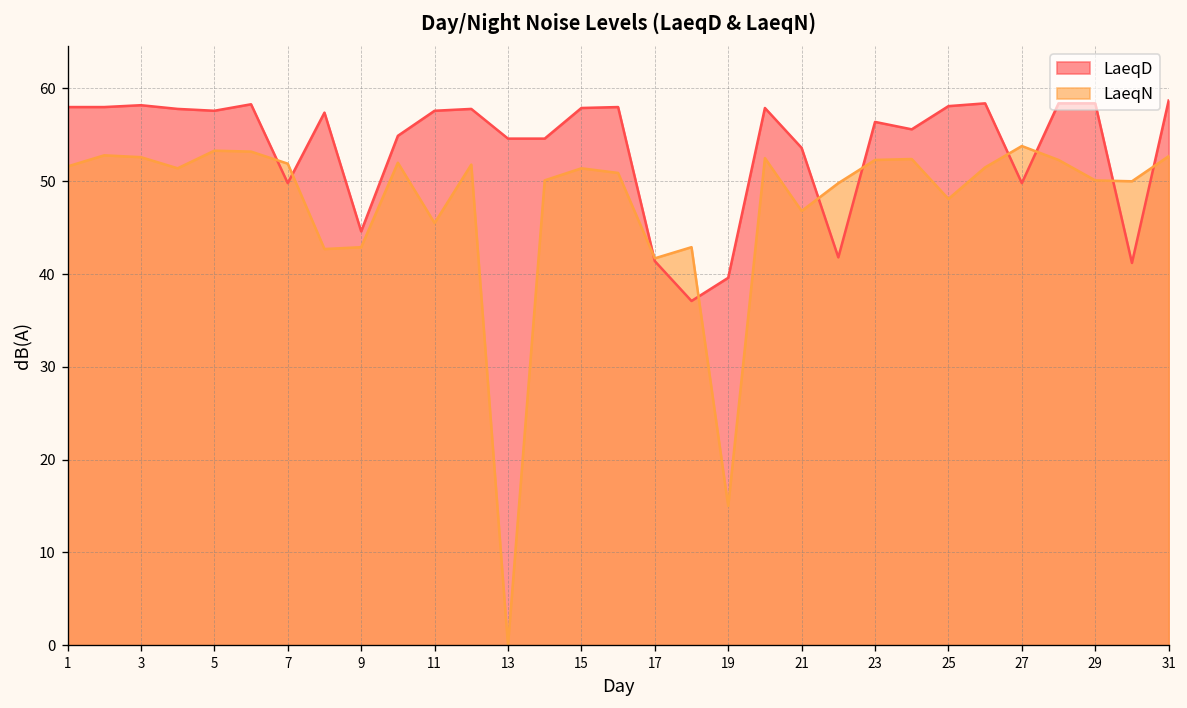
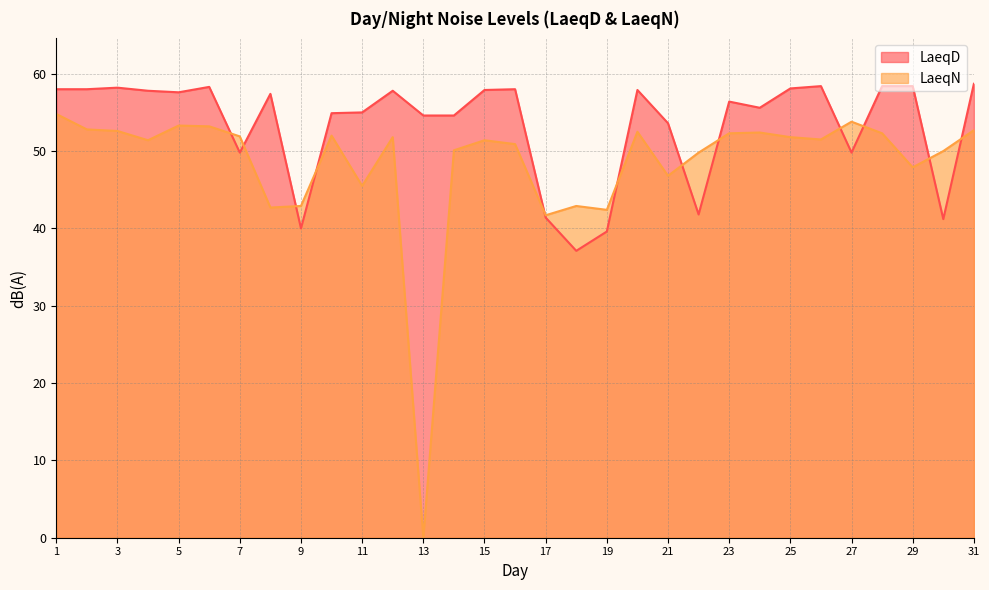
  {
    "LaeqD": {
      "1": 58,
      "3": 58,
      "5": 58,
      "7": 50,
-     "9": 45,
-     "11": 58,
+     "9": 40,
+     "11": 55,
      "13": 55,
      "15": 58,
      "19": 40,
      "21": 54,
      "23": 56,
      "25": 58,
      "27": 50,
      "31": 59
    },
    "LaeqN": {
-     "1": 52,
+     "1": 55,
      "3": 53,
      "5": 53,
      "7": 52,
      "9": 43,
      "11": 46,
      "13": 0,
      "15": 51,
-     "19": 15,
+     "19": 42,
      "21": 47,
      "23": 52,
-     "25": 48,
+     "25": 52,
      "27": 54,
-     "29": 50,
+     "29": 48,
      "31": 53
    }
  }
